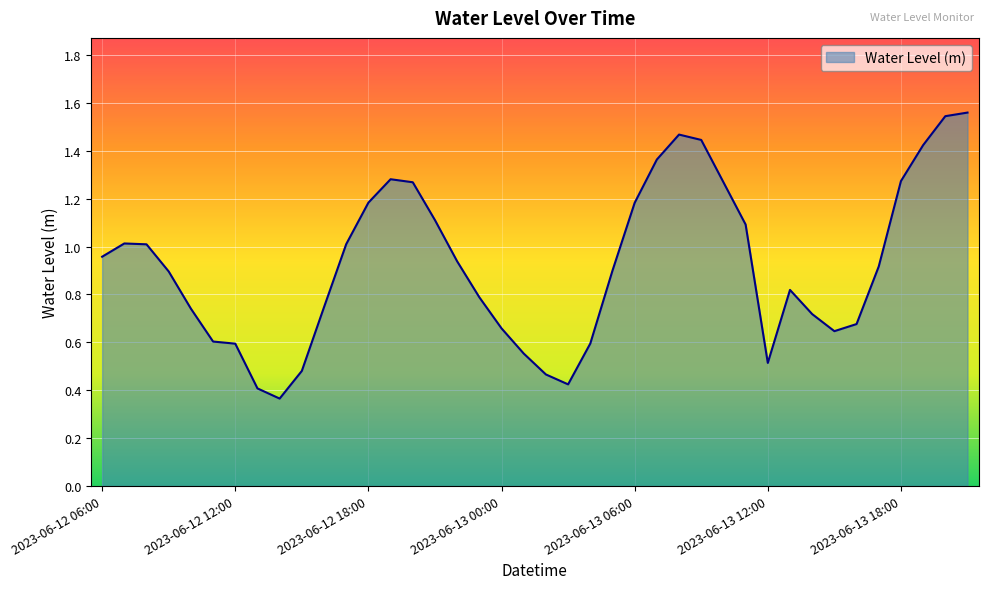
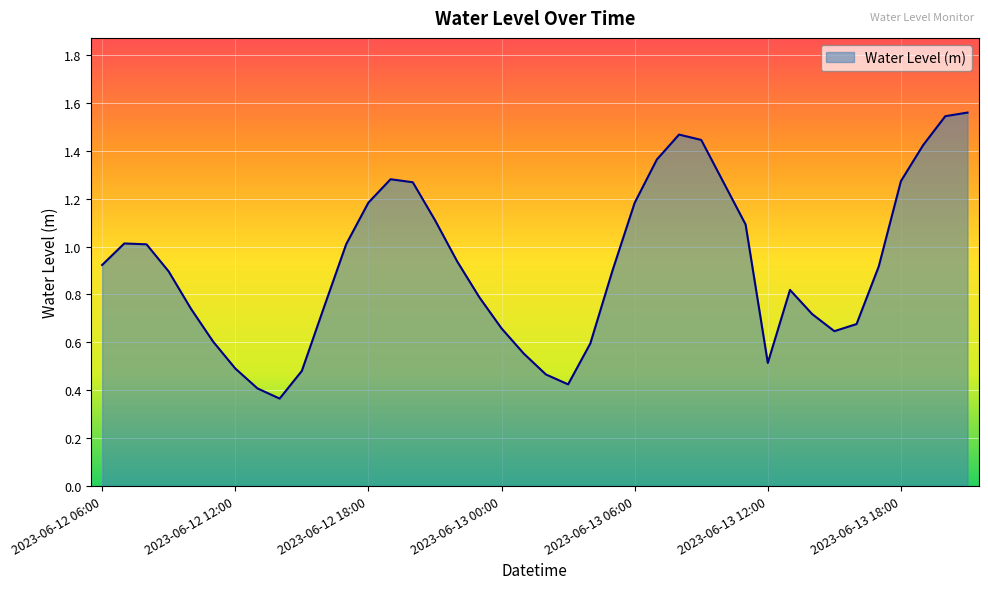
  {
-   "2023-06-12 06:00": 0.96,
-   "2023-06-12 12:00": 0.59,
+   "2023-06-12 06:00": 0.92,
+   "2023-06-12 12:00": 0.49,
    "2023-06-12 18:00": 1.18,
    "2023-06-13 00:00": 0.66,
    "2023-06-13 06:00": 1.18,
    "2023-06-13 12:00": 0.51,
    "2023-06-13 18:00": 1.27
  }
